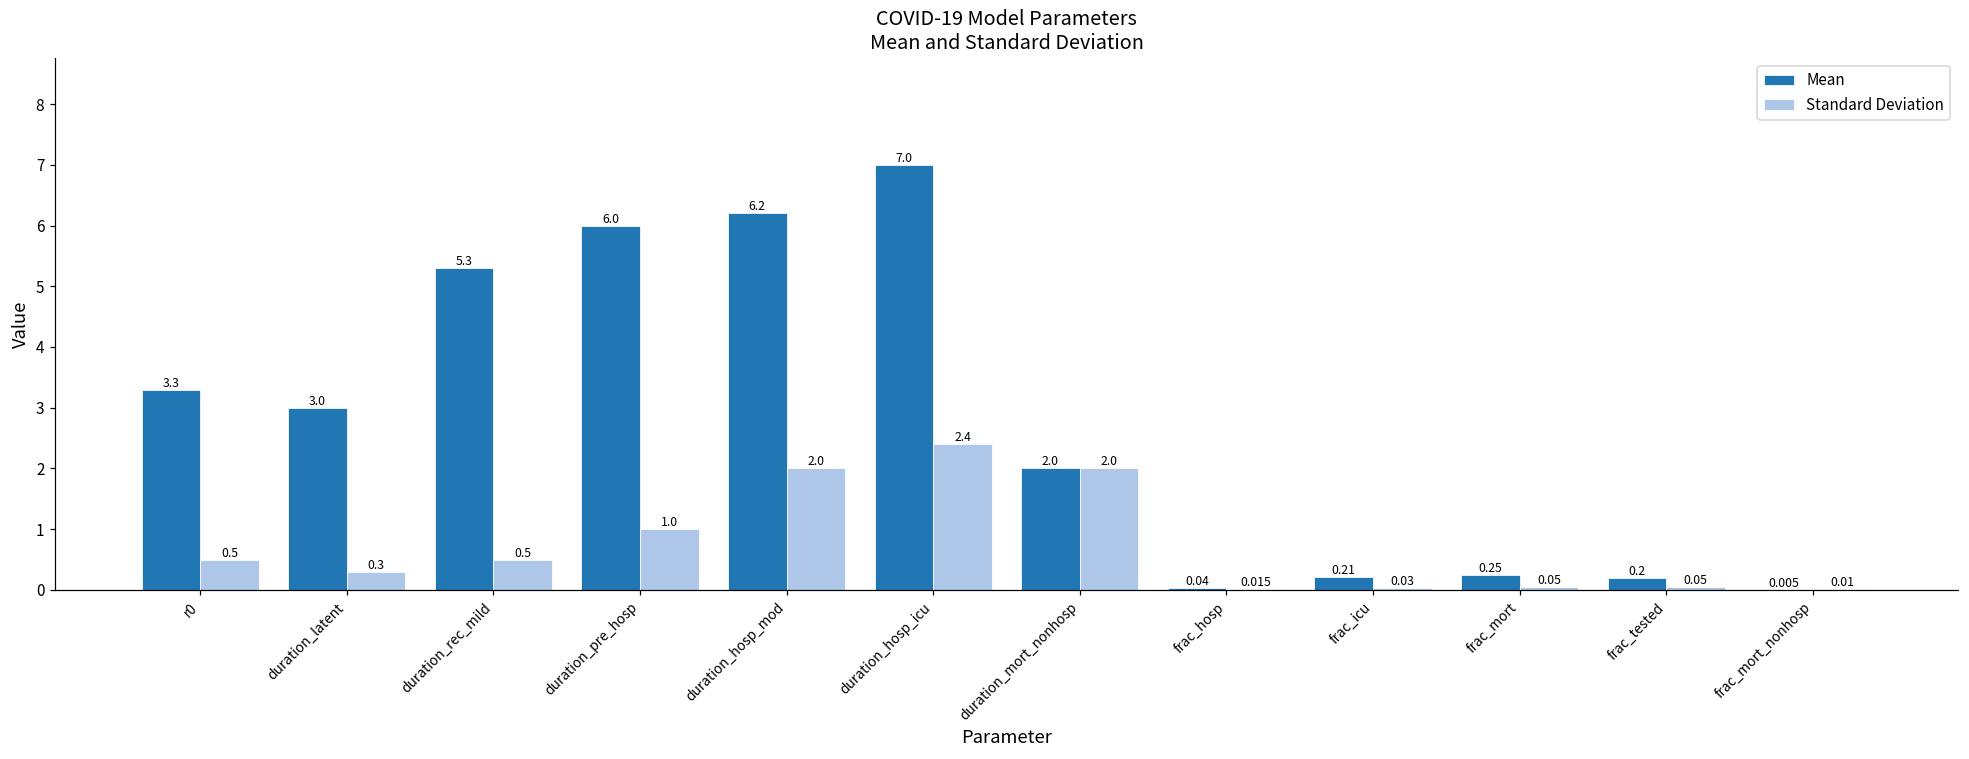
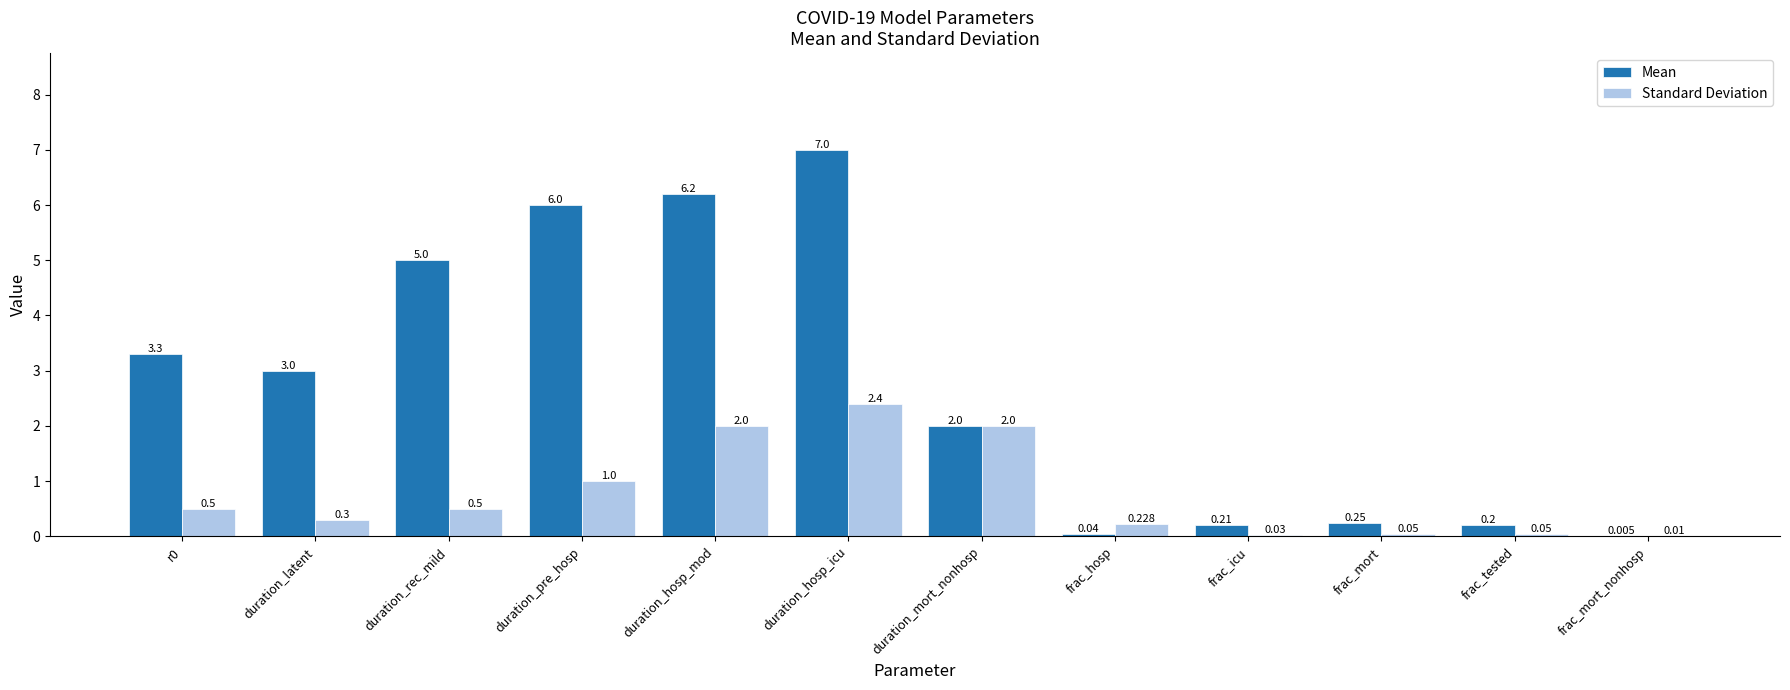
  {
    "Mean": {
      "r0": 3.3,
      "duration_latent": 3.0,
-     "duration_rec_mild": 5.3,
+     "duration_rec_mild": 5.0,
      "duration_pre_hosp": 6.0,
      "duration_hosp_mod": 6.2,
      "duration_hosp_icu": 7.0,
      "duration_mort_nonhosp": 2.0,
      "frac_hosp": 0.04,
      "frac_icu": 0.21,
      "frac_mort": 0.25,
      "frac_tested": 0.2,
      "frac_mort_nonhosp": 0.005
    },
    "Standard Deviation": {
      "r0": 0.5,
      "duration_latent": 0.3,
      "duration_rec_mild": 0.5,
      "duration_pre_hosp": 1.0,
      "duration_hosp_mod": 2.0,
      "duration_hosp_icu": 2.4,
      "duration_mort_nonhosp": 2.0,
-     "frac_hosp": 0.015,
+     "frac_hosp": 0.228,
      "frac_icu": 0.03,
      "frac_mort": 0.05,
      "frac_tested": 0.05,
      "frac_mort_nonhosp": 0.01
    }
  }
